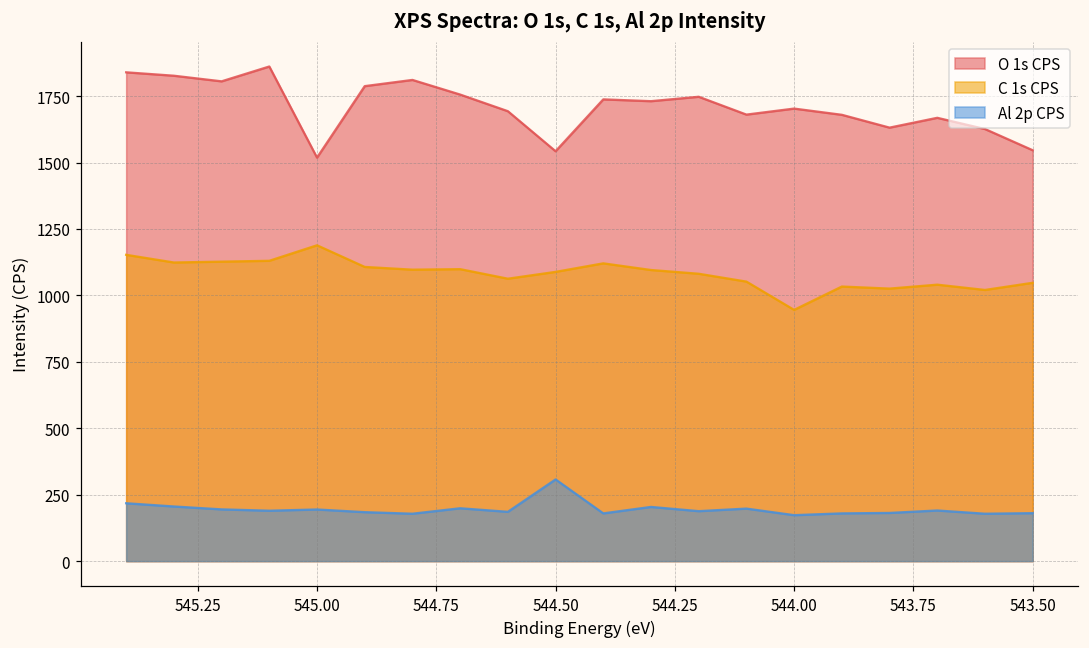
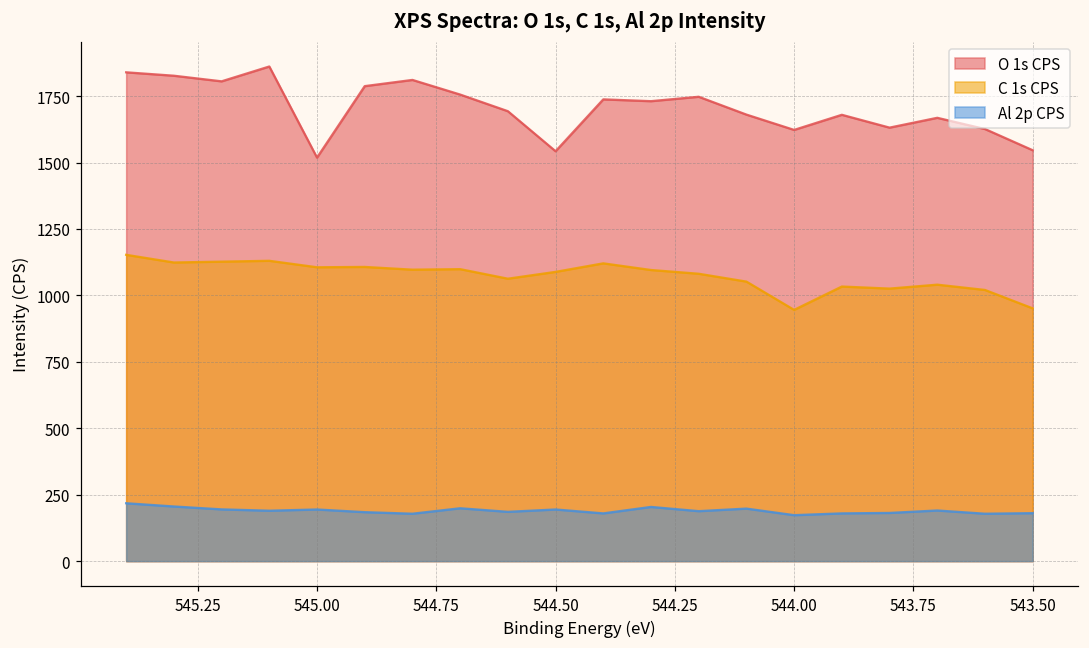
  {
    "O 1s CPS": {
      "545.00": 1520,
      "544.50": 1540,
-     "544.00": 1700,
+     "544.00": 1620,
      "543.50": 1550
    },
    "C 1s CPS": {
-     "545.00": 1190,
+     "545.00": 1110,
      "544.50": 1090,
      "544.00": 950,
-     "543.50": 1050
+     "543.50": 950
    },
    "Al 2p CPS": {
      "545.00": 190,
-     "544.50": 310,
+     "544.50": 190,
      "544.00": 170,
      "543.50": 180
    }
  }
